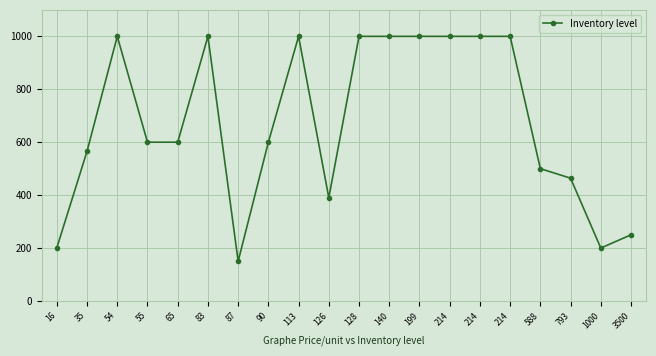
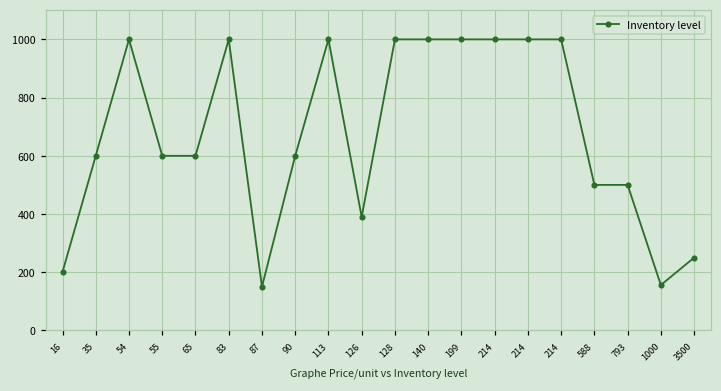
  {
    "16": 200,
-   "35": 570,
+   "35": 600,
    "54": 1000,
    "55": 600,
    "65": 600,
    "83": 1000,
    "87": 150,
    "90": 600,
    "113": 1000,
    "126": 390,
    "128": 1000,
    "140": 1000,
    "199": 1000,
    "588": 500,
-   "793": 460,
-   "1000": 200,
+   "793": 500,
+   "1000": 160,
    "3500": 250
  }
